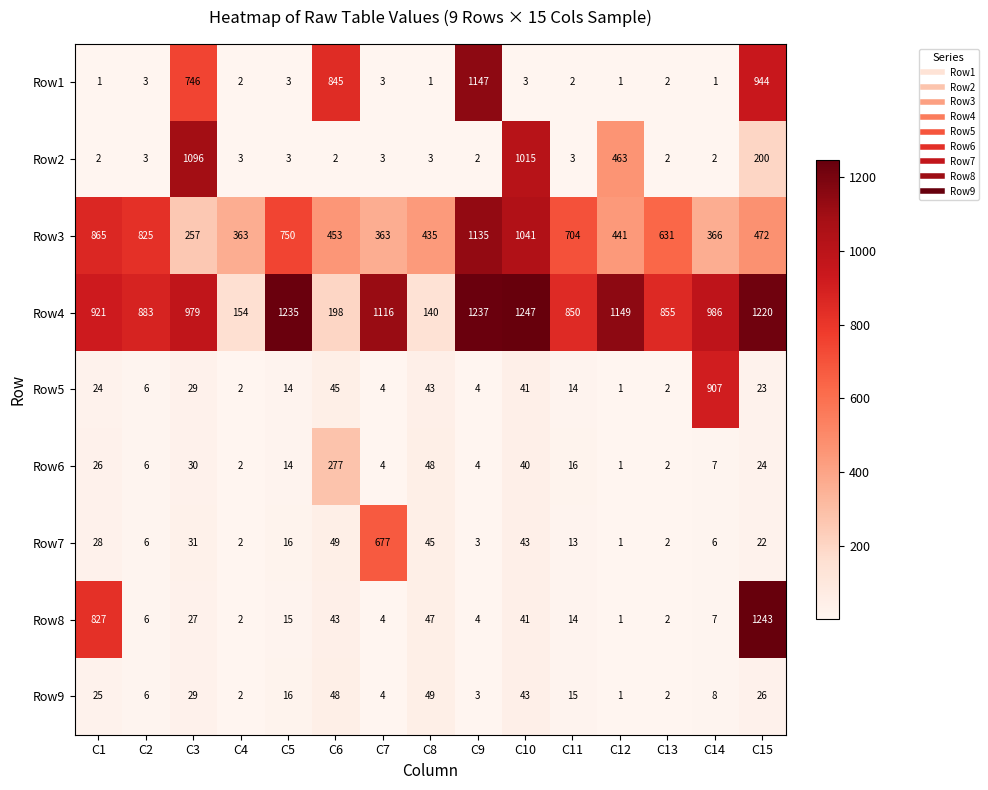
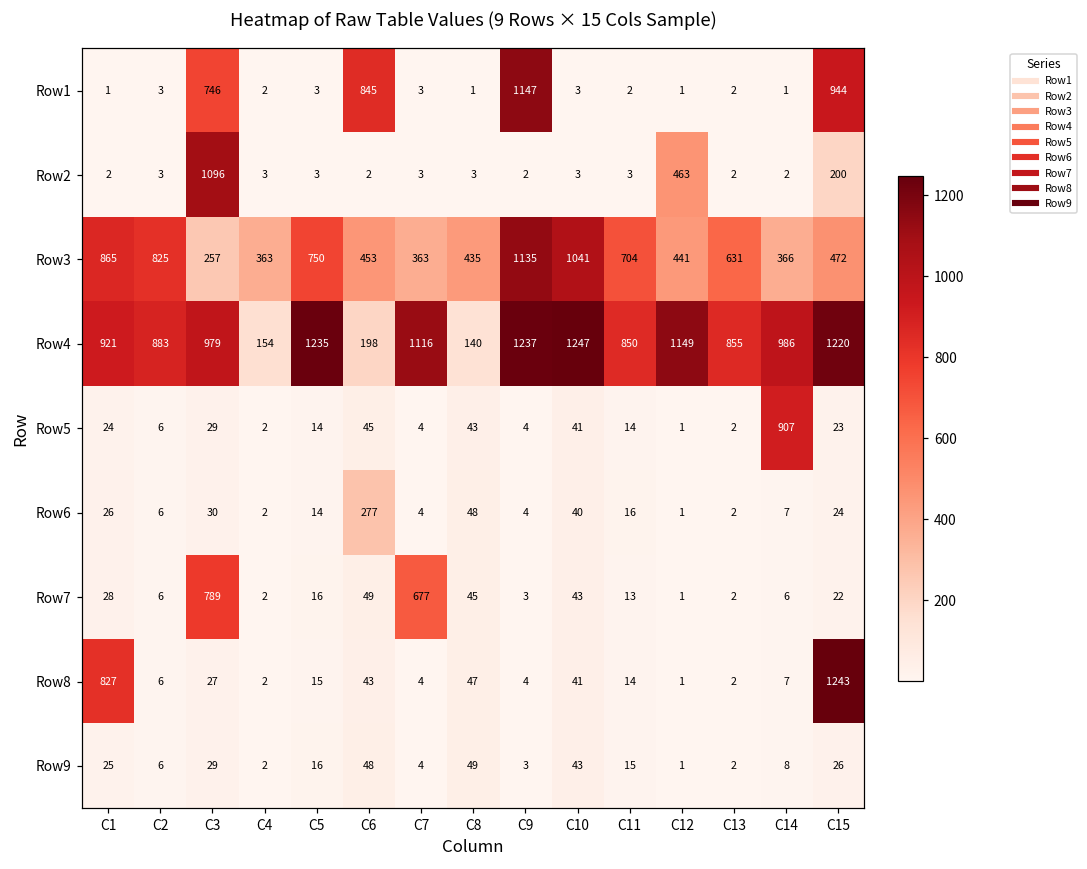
  {
    "Row1": {
      "C1": 1,
      "C2": 3,
      "C3": 746,
      "C4": 2,
      "C5": 3,
      "C6": 845,
      "C7": 3,
      "C8": 1,
      "C9": 1147,
      "C10": 3,
      "C11": 2,
      "C12": 1,
      "C13": 2,
      "C14": 1,
      "C15": 944
    },
    "Row2": {
      "C1": 2,
      "C2": 3,
      "C3": 1096,
      "C4": 3,
      "C5": 3,
      "C6": 2,
      "C7": 3,
      "C8": 3,
      "C9": 2,
-     "C10": 1015,
+     "C10": 3,
      "C11": 3,
      "C12": 463,
      "C13": 2,
      "C14": 2,
      "C15": 200
    },
    "Row3": {
      "C1": 865,
      "C2": 825,
      "C3": 257,
      "C4": 363,
      "C5": 750,
      "C6": 453,
      "C7": 363,
      "C8": 435,
      "C9": 1135,
      "C10": 1041,
      "C11": 704,
      "C12": 441,
      "C13": 631,
      "C14": 366,
      "C15": 472
    },
    "Row4": {
      "C1": 921,
      "C2": 883,
      "C3": 979,
      "C4": 154,
      "C5": 1235,
      "C6": 198,
      "C7": 1116,
      "C8": 140,
      "C9": 1237,
      "C10": 1247,
      "C11": 850,
      "C12": 1149,
      "C13": 855,
      "C14": 986,
      "C15": 1220
    },
    "Row5": {
      "C1": 24,
      "C2": 6,
      "C3": 29,
      "C4": 2,
      "C5": 14,
      "C6": 45,
      "C7": 4,
      "C8": 43,
      "C9": 4,
      "C10": 41,
      "C11": 14,
      "C12": 1,
      "C13": 2,
      "C14": 907,
      "C15": 23
    },
    "Row6": {
      "C1": 26,
      "C2": 6,
      "C3": 30,
      "C4": 2,
      "C5": 14,
      "C6": 277,
      "C7": 4,
      "C8": 48,
      "C9": 4,
      "C10": 40,
      "C11": 16,
      "C12": 1,
      "C13": 2,
      "C14": 7,
      "C15": 24
    },
    "Row7": {
      "C1": 28,
      "C2": 6,
-     "C3": 31,
+     "C3": 789,
      "C4": 2,
      "C5": 16,
      "C6": 49,
      "C7": 677,
      "C8": 45,
      "C9": 3,
      "C10": 43,
      "C11": 13,
      "C12": 1,
      "C13": 2,
      "C14": 6,
      "C15": 22
    },
    "Row8": {
      "C1": 827,
      "C2": 6,
      "C3": 27,
      "C4": 2,
      "C5": 15,
      "C6": 43,
      "C7": 4,
      "C8": 47,
      "C9": 4,
      "C10": 41,
      "C11": 14,
      "C12": 1,
      "C13": 2,
      "C14": 7,
      "C15": 1243
    },
    "Row9": {
      "C1": 25,
      "C2": 6,
      "C3": 29,
      "C4": 2,
      "C5": 16,
      "C6": 48,
      "C7": 4,
      "C8": 49,
      "C9": 3,
      "C10": 43,
      "C11": 15,
      "C12": 1,
      "C13": 2,
      "C14": 8,
      "C15": 26
    }
  }
